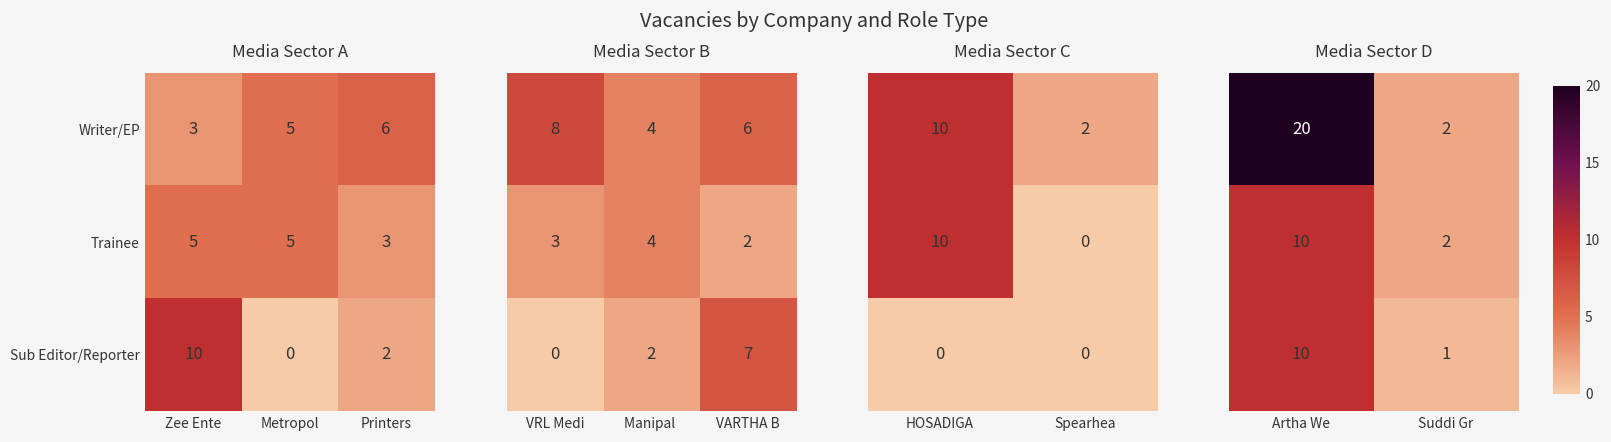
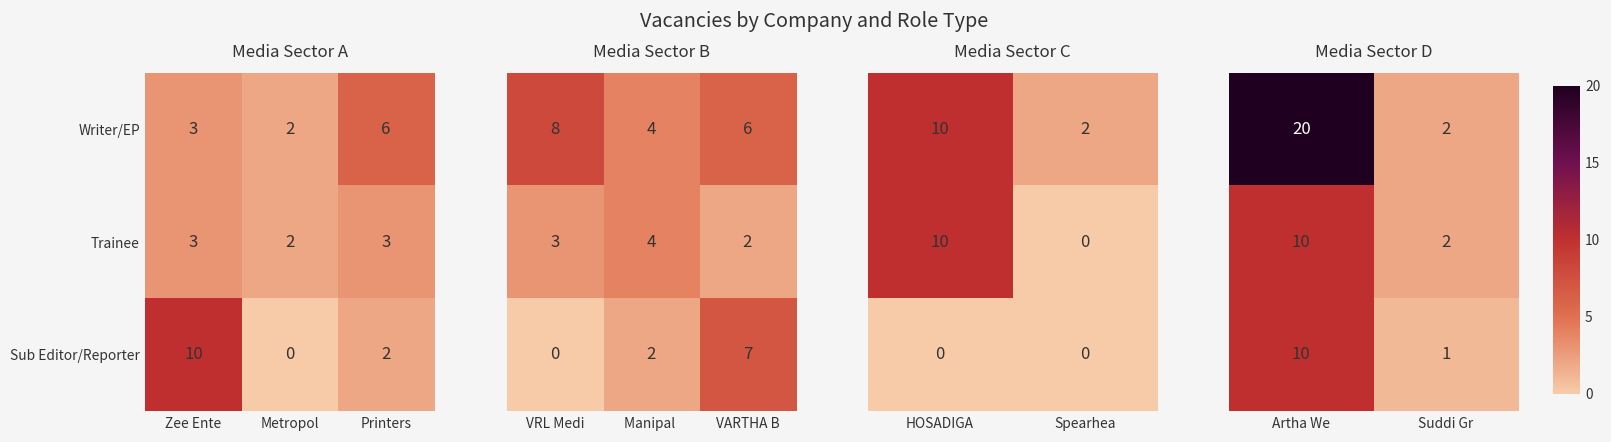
  {
    "Media Sector A": {
      "Writer/EP": {
        "Zee Ente": 3,
-       "Metropol": 5,
+       "Metropol": 2,
        "Printers": 6
      },
      "Trainee": {
-       "Zee Ente": 5,
-       "Metropol": 5,
+       "Zee Ente": 3,
+       "Metropol": 2,
        "Printers": 3
      },
      "Sub Editor/Reporter": {
        "Zee Ente": 10,
        "Metropol": 0,
        "Printers": 2
      }
    }
  }
